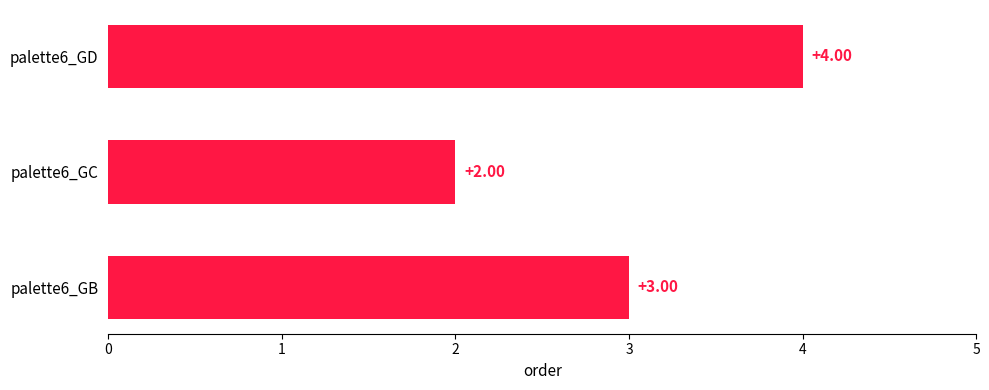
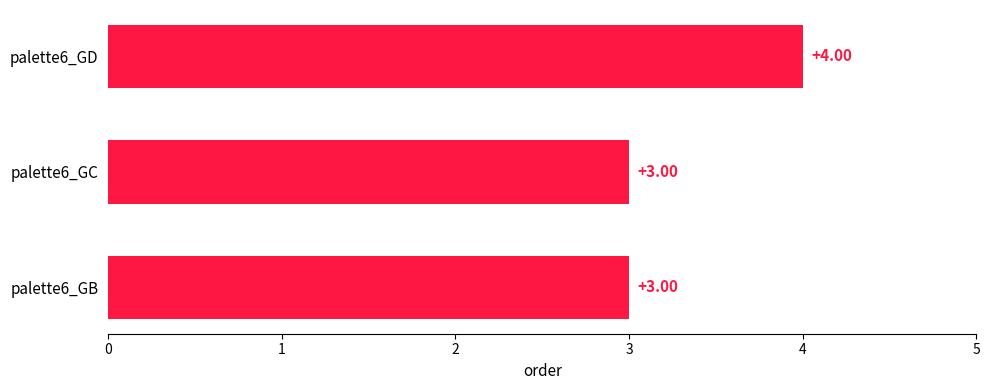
  {
    "palette6_GD": "+4.00",
-   "palette6_GC": "+2.00",
+   "palette6_GC": "+3.00",
    "palette6_GB": "+3.00"
  }
